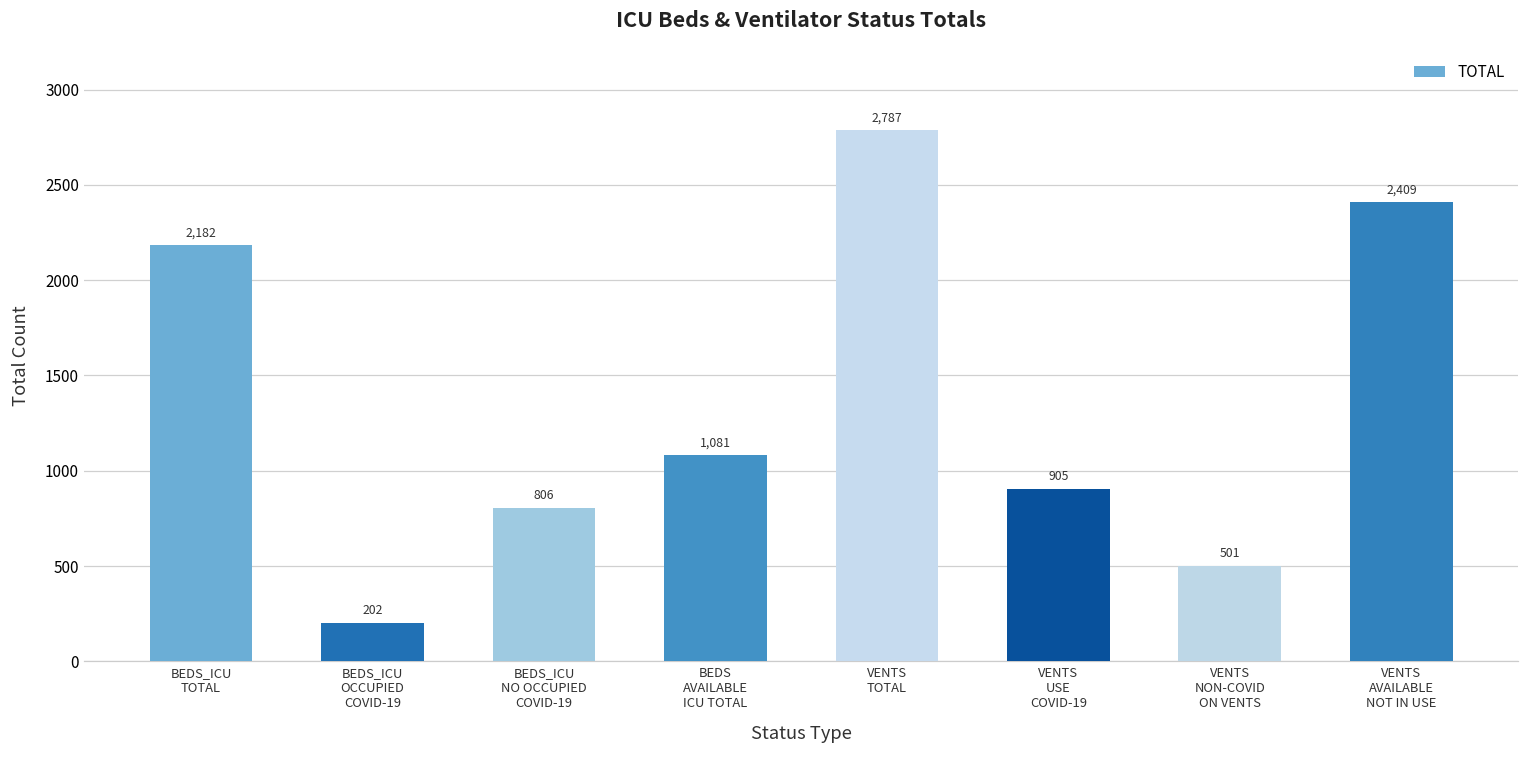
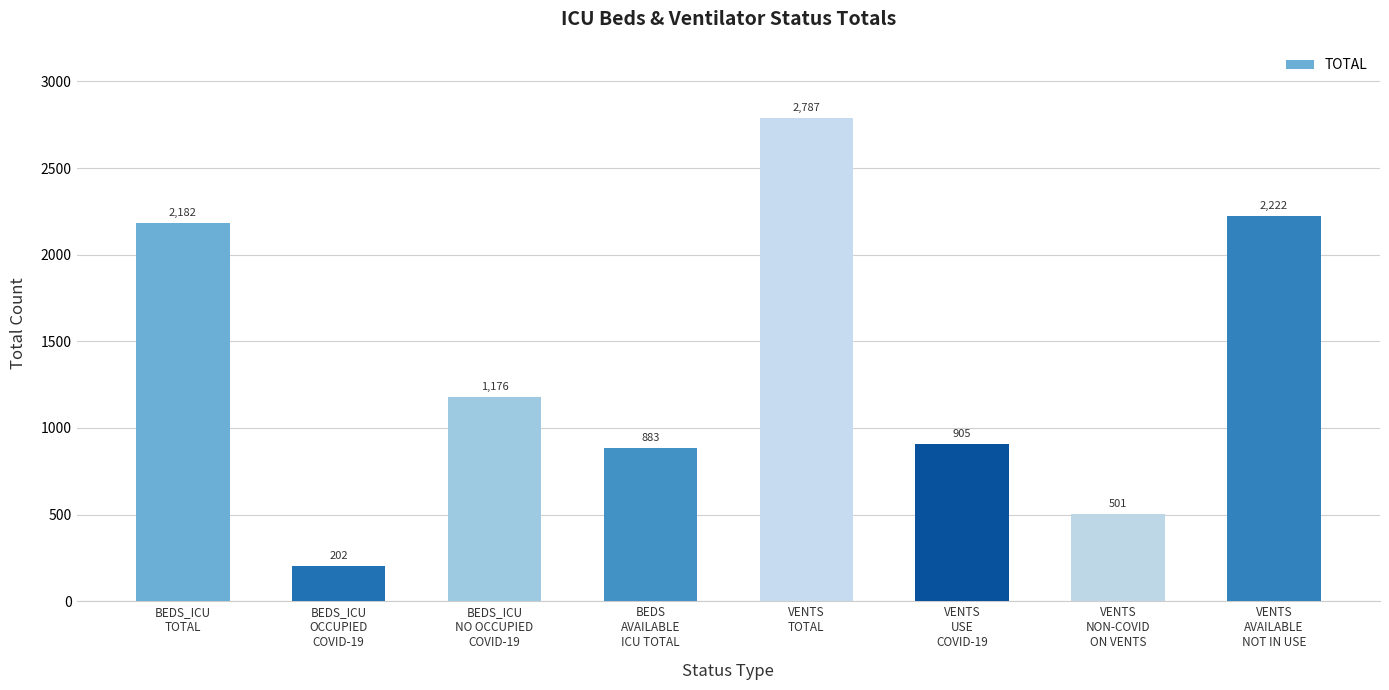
  {
    "BEDS_ICU TOTAL": "2,182",
    "BEDS_ICU OCCUPIED COVID-19": "202",
-   "BEDS_ICU NO OCCUPIED COVID-19": "806",
-   "BEDS AVAILABLE ICU TOTAL": "1,081",
+   "BEDS_ICU NO OCCUPIED COVID-19": "1,176",
+   "BEDS AVAILABLE ICU TOTAL": "883",
    "VENTS TOTAL": "2,787",
    "VENTS USE COVID-19": "905",
    "VENTS NON-COVID ON VENTS": "501",
-   "VENTS AVAILABLE NOT IN USE": "2,409"
+   "VENTS AVAILABLE NOT IN USE": "2,222"
  }
